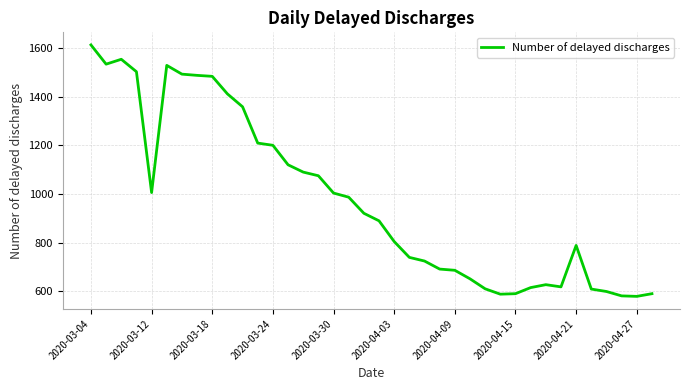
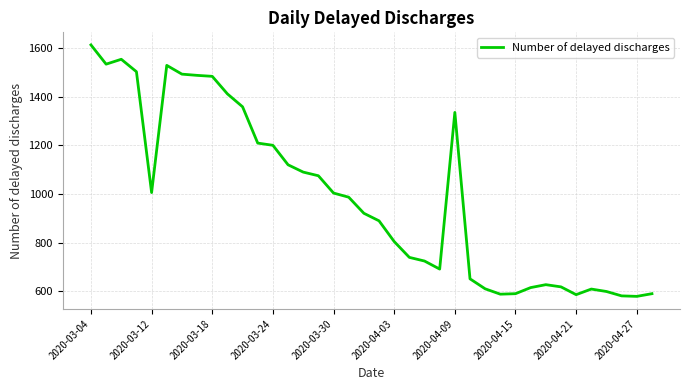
  {
    "2020-03-04": 1610,
    "2020-03-12": 1010,
    "2020-03-18": 1480,
    "2020-03-24": 1200,
    "2020-03-30": 1000,
    "2020-04-03": 810,
-   "2020-04-09": 690,
+   "2020-04-09": 1340,
    "2020-04-15": 590,
-   "2020-04-21": 790,
+   "2020-04-21": 590,
    "2020-04-27": 580
  }
